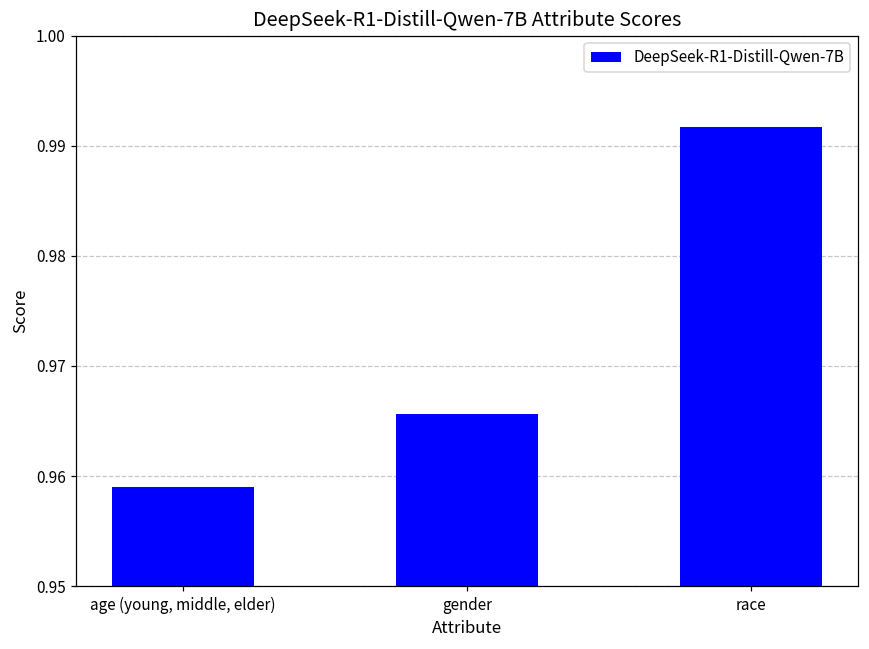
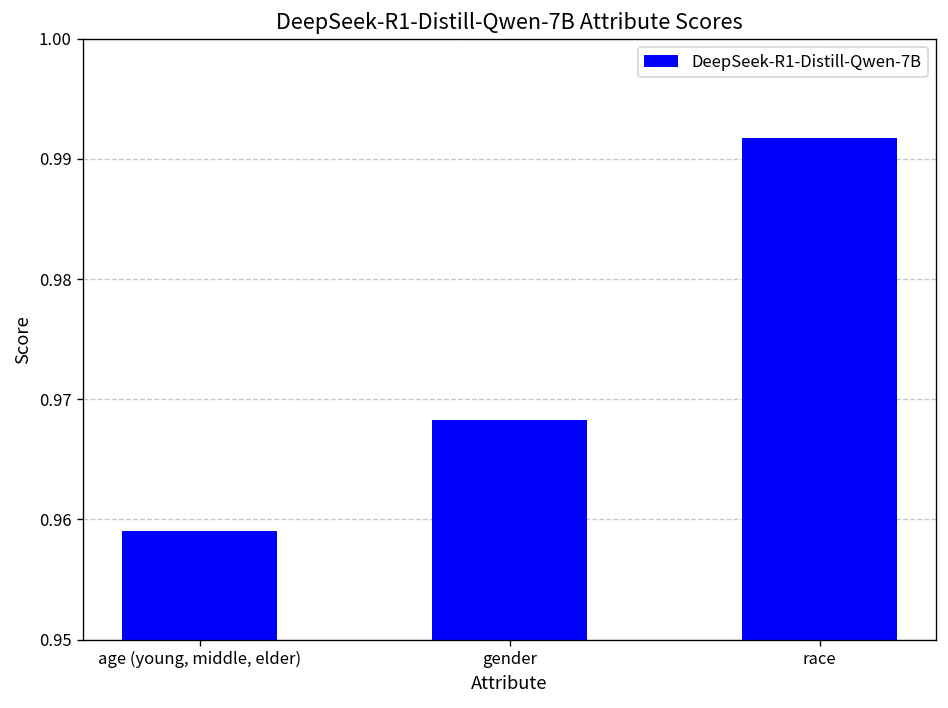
  {
    "age (young, middle, elder)": 0.9590,
-   "gender": 0.9656,
+   "gender": 0.9683,
    "race": 0.9917
  }
